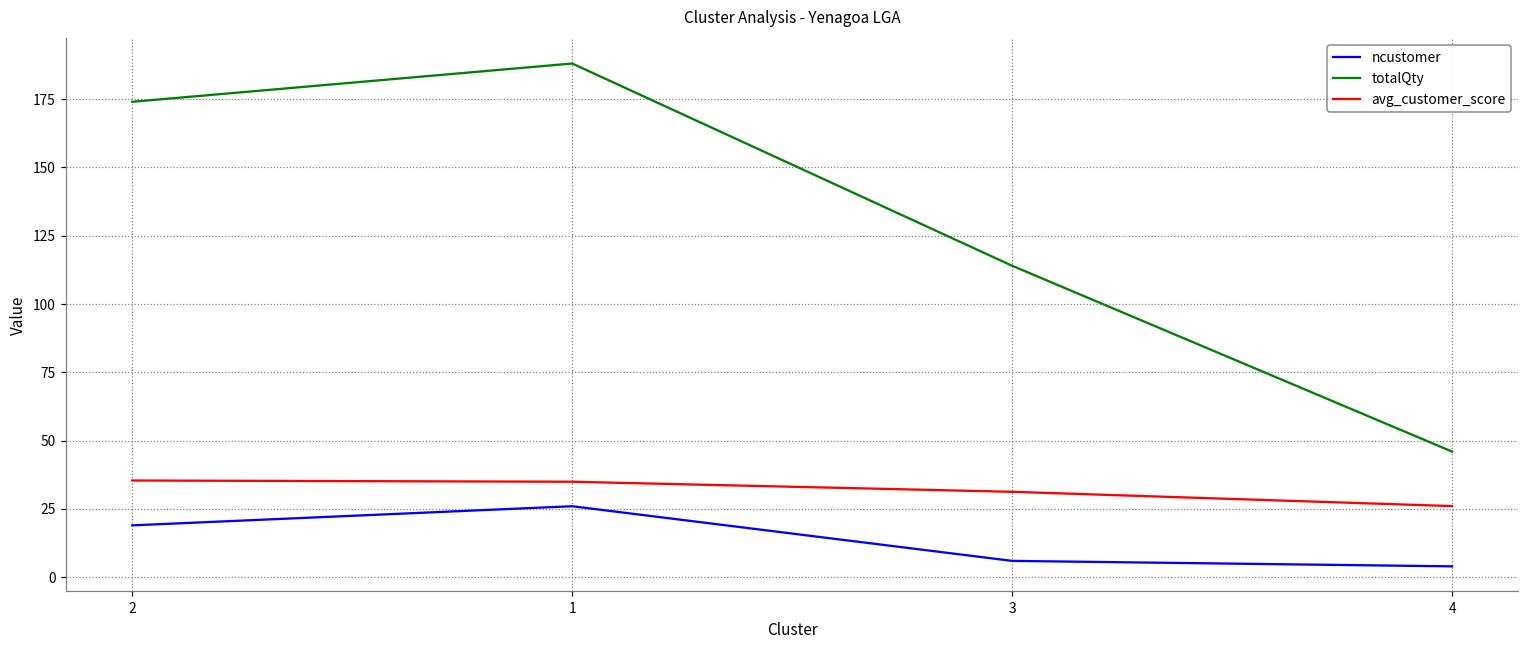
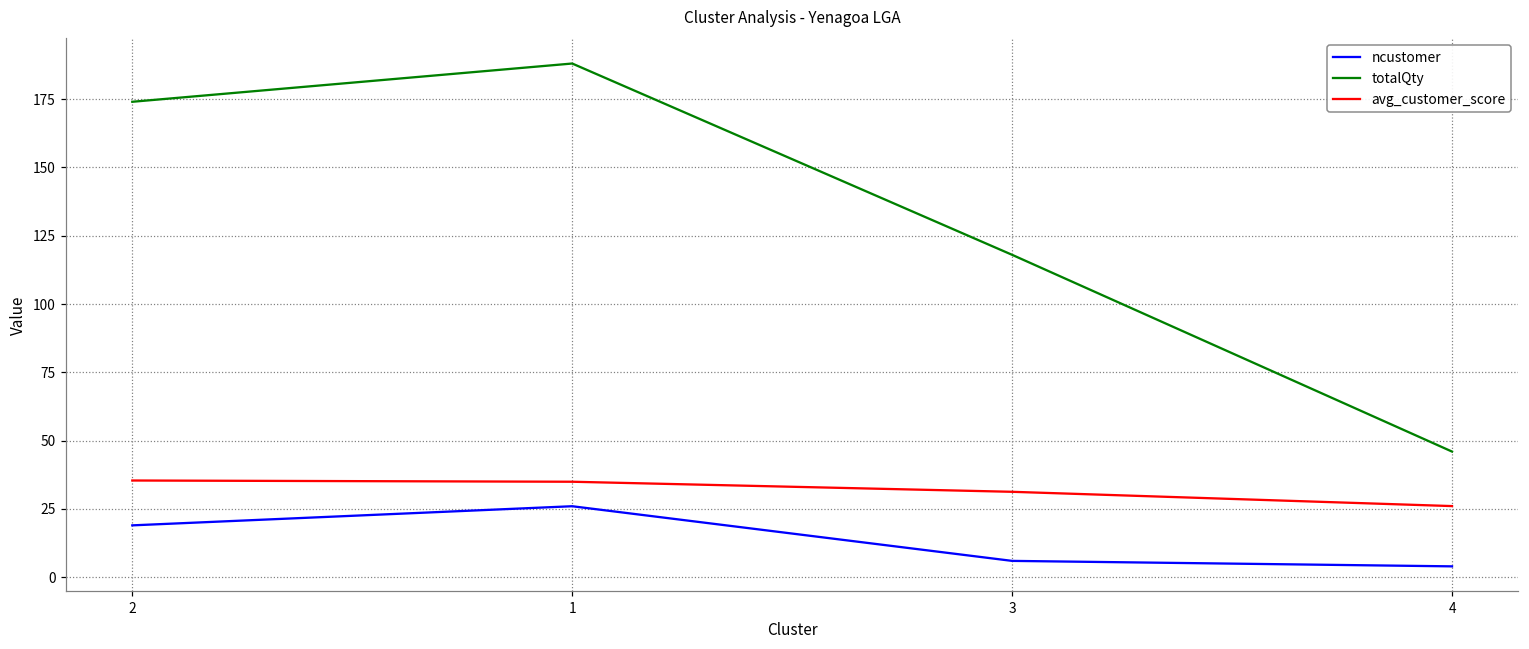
  {
    "ncustomer": {
      "2": 19,
      "1": 26,
      "3": 6,
      "4": 4
    },
    "totalQty": {
      "2": 174,
      "1": 188,
-     "3": 114,
+     "3": 118,
      "4": 46
    },
    "avg_customer_score": {
      "2": 35,
      "1": 35,
      "3": 31,
      "4": 26
    }
  }
